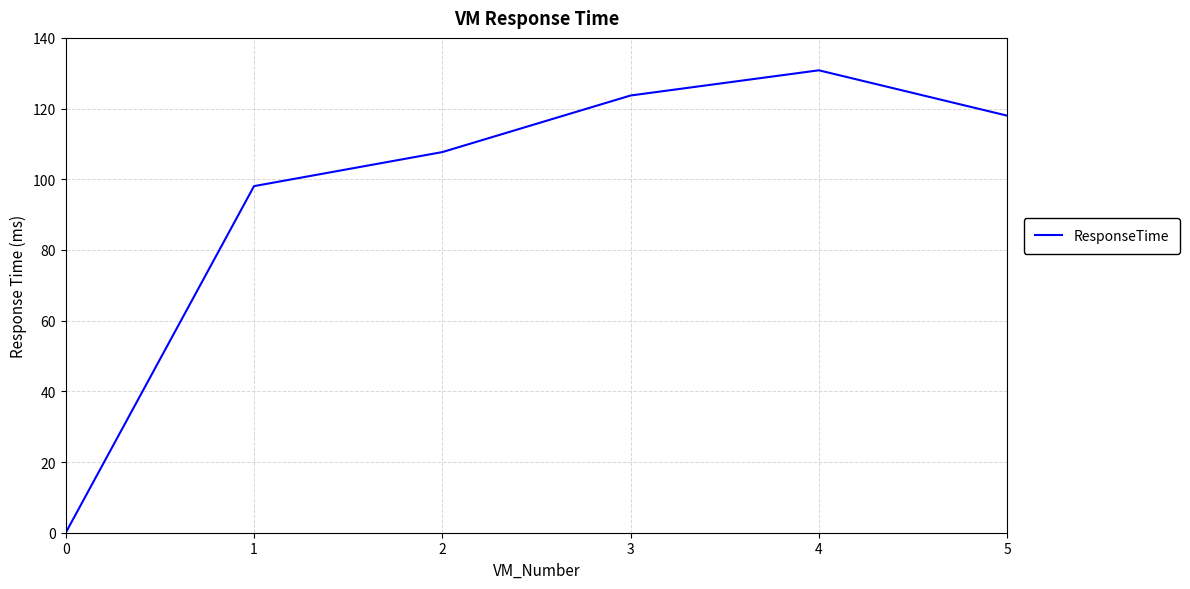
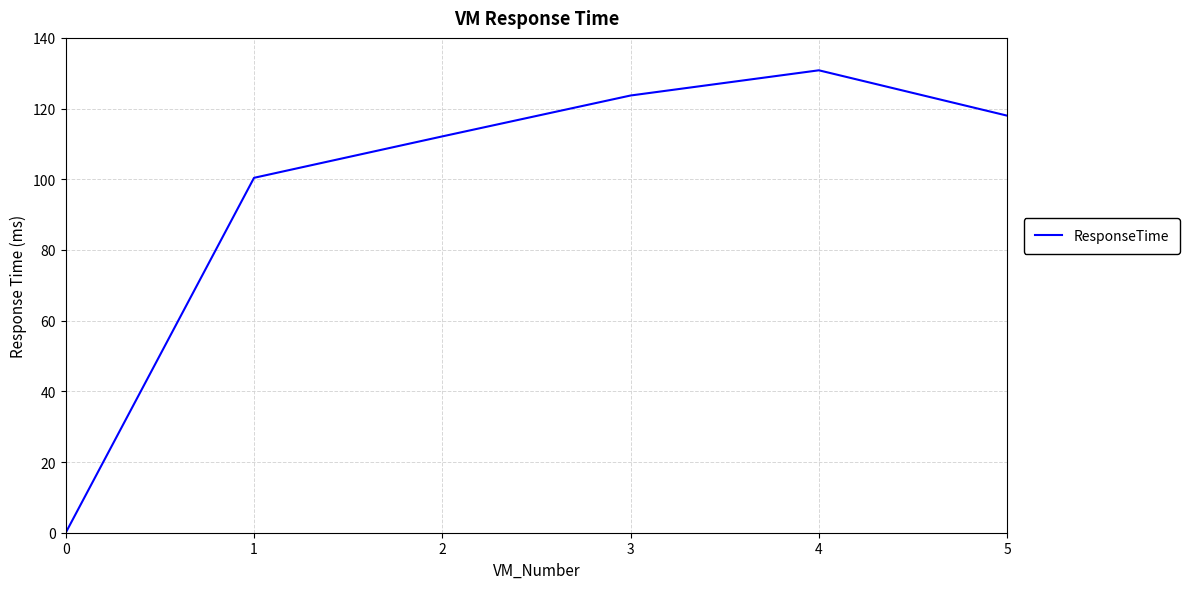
  {
    "0": 0,
-   "1": 98,
-   "2": 108,
+   "1": 100,
+   "2": 112,
    "3": 124,
    "4": 131,
    "5": 118
  }
